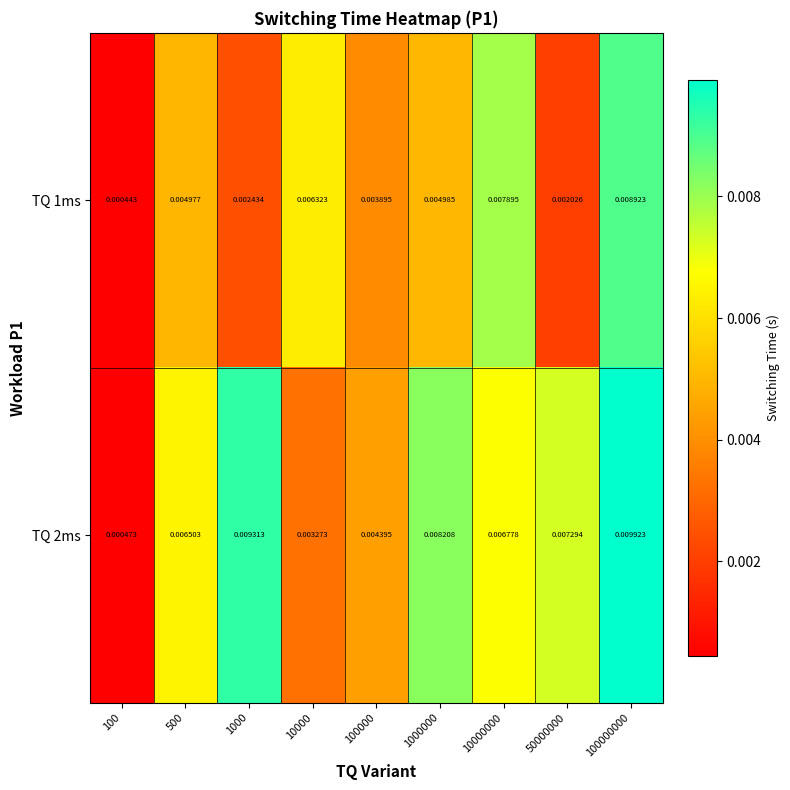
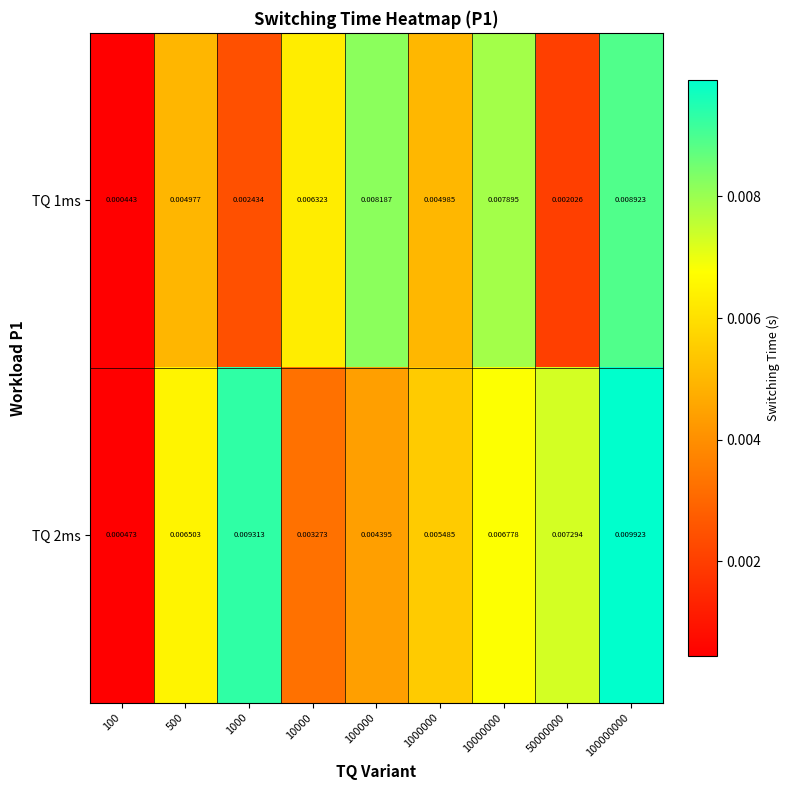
  {
    "TQ 1ms": {
      "100": 0.000443,
      "500": 0.004977,
      "1000": 0.002434,
      "10000": 0.006323,
-     "100000": 0.003895,
+     "100000": 0.008187,
      "1000000": 0.004985,
      "10000000": 0.007895,
      "50000000": 0.002026,
      "100000000": 0.008923
    },
    "TQ 2ms": {
      "100": 0.000473,
      "500": 0.006503,
      "1000": 0.009313,
      "10000": 0.003273,
      "100000": 0.004395,
-     "1000000": 0.008208,
+     "1000000": 0.005485,
      "10000000": 0.006778,
      "50000000": 0.007294,
      "100000000": 0.009923
    }
  }
